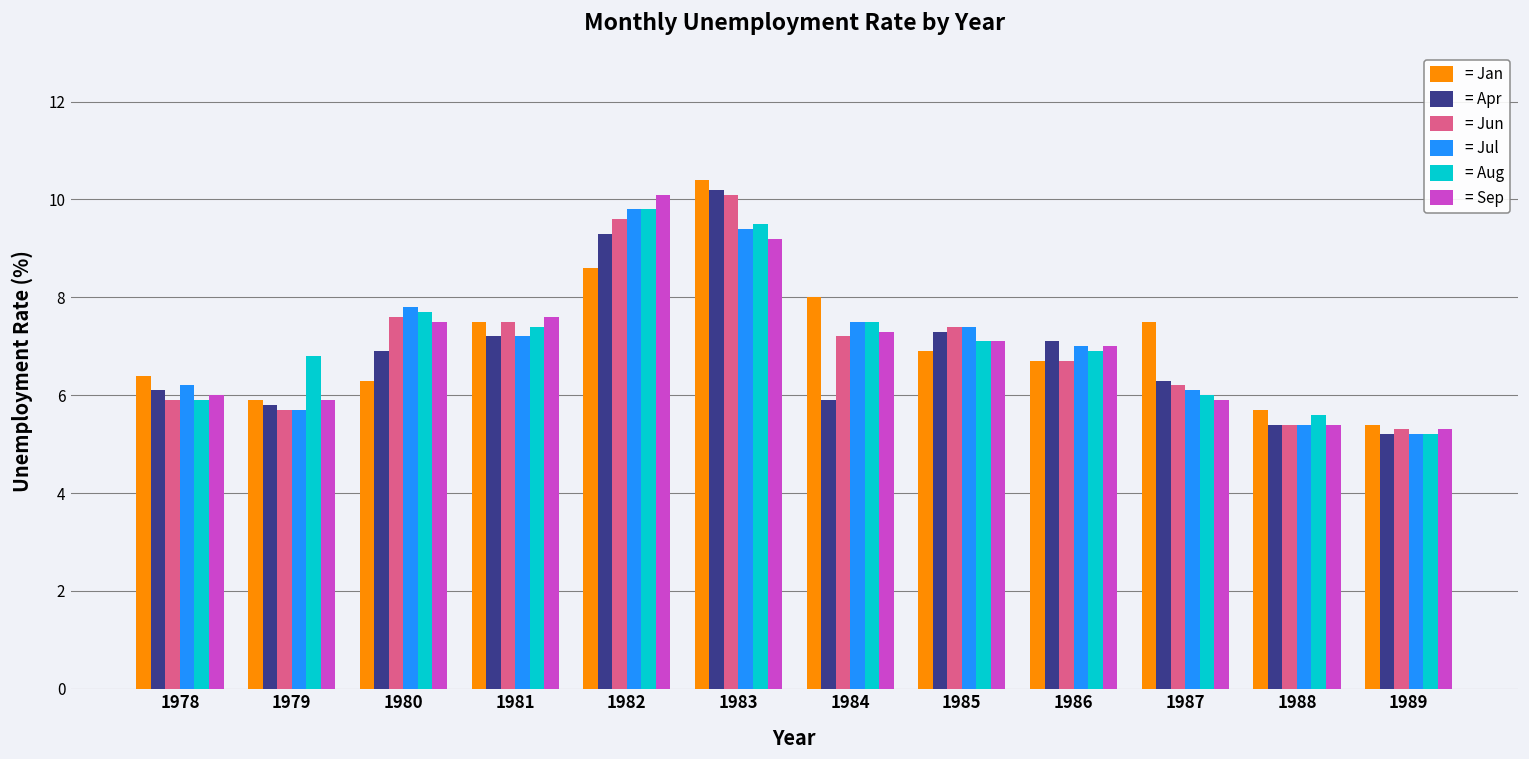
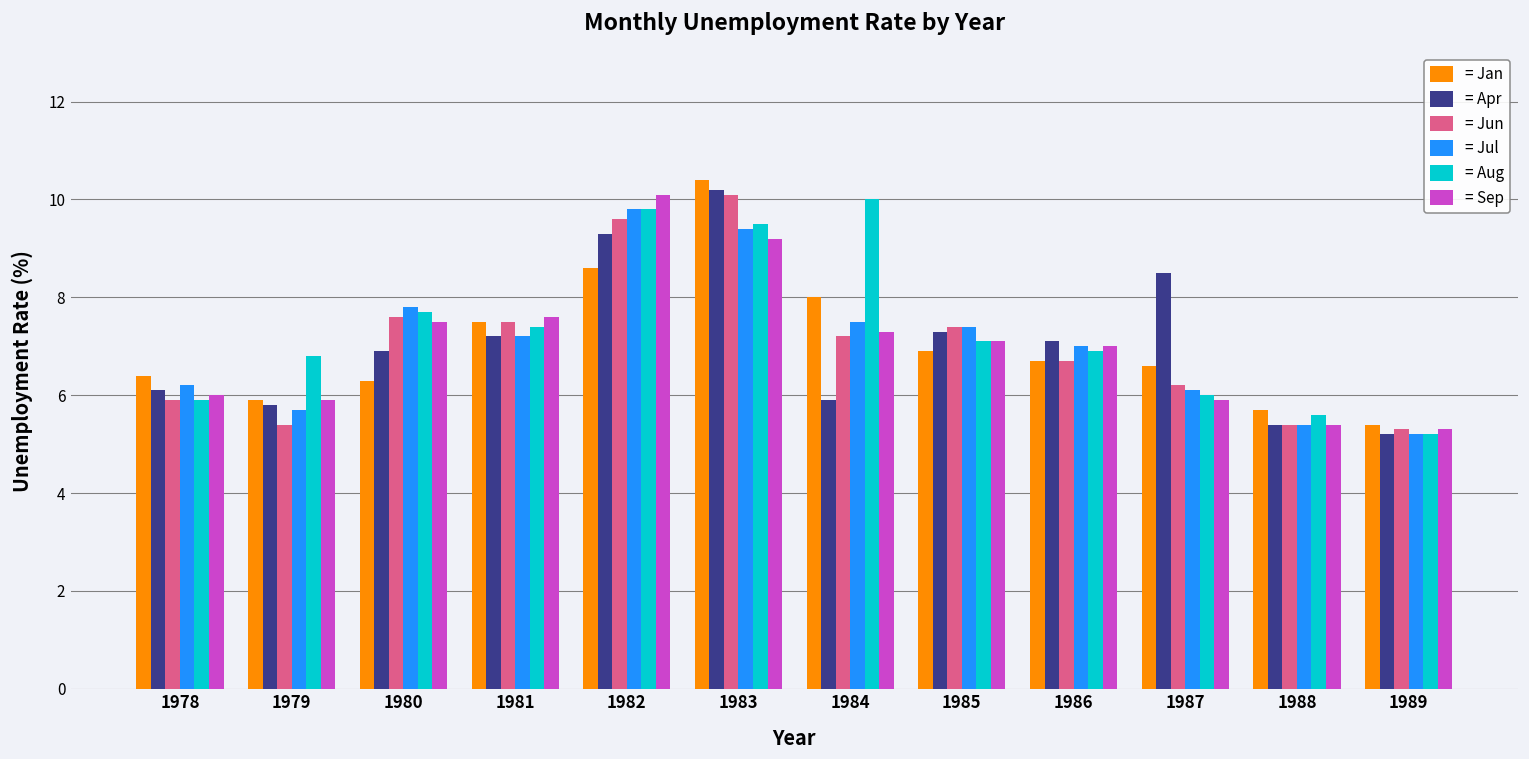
  {
    "= Jan": {
      "1978": 6.4,
      "1979": 5.9,
      "1980": 6.3,
      "1981": 7.5,
      "1982": 8.6,
      "1983": 10.4,
      "1984": 8.0,
      "1985": 6.9,
      "1986": 6.7,
-     "1987": 7.5,
+     "1987": 6.6,
      "1988": 5.7,
      "1989": 5.4
    },
    "= Apr": {
      "1978": 6.1,
      "1979": 5.8,
      "1980": 6.9,
      "1981": 7.2,
      "1982": 9.3,
      "1983": 10.2,
      "1984": 5.9,
      "1985": 7.3,
      "1986": 7.1,
-     "1987": 6.3,
+     "1987": 8.5,
      "1988": 5.4,
      "1989": 5.2
    },
    "= Jun": {
      "1978": 5.9,
-     "1979": 5.7,
+     "1979": 5.4,
      "1980": 7.6,
      "1981": 7.5,
      "1982": 9.6,
      "1983": 10.1,
      "1984": 7.2,
      "1985": 7.4,
      "1986": 6.7,
      "1987": 6.2,
      "1988": 5.4,
      "1989": 5.3
    },
    "= Jul": {
      "1978": 6.2,
      "1979": 5.7,
      "1980": 7.8,
      "1981": 7.2,
      "1982": 9.8,
      "1983": 9.4,
      "1984": 7.5,
      "1985": 7.4,
      "1986": 7.0,
      "1987": 6.1,
      "1988": 5.4,
      "1989": 5.2
    },
    "= Aug": {
      "1978": 5.9,
      "1979": 6.8,
      "1980": 7.7,
      "1981": 7.4,
      "1982": 9.8,
      "1983": 9.5,
-     "1984": 7.5,
+     "1984": 10.0,
      "1985": 7.1,
      "1986": 6.9,
      "1987": 6.0,
      "1988": 5.6,
      "1989": 5.2
    },
    "= Sep": {
      "1978": 6.0,
      "1979": 5.9,
      "1980": 7.5,
      "1981": 7.6,
      "1982": 10.1,
      "1983": 9.2,
      "1984": 7.3,
      "1985": 7.1,
      "1986": 7.0,
      "1987": 5.9,
      "1988": 5.4,
      "1989": 5.3
    }
  }
